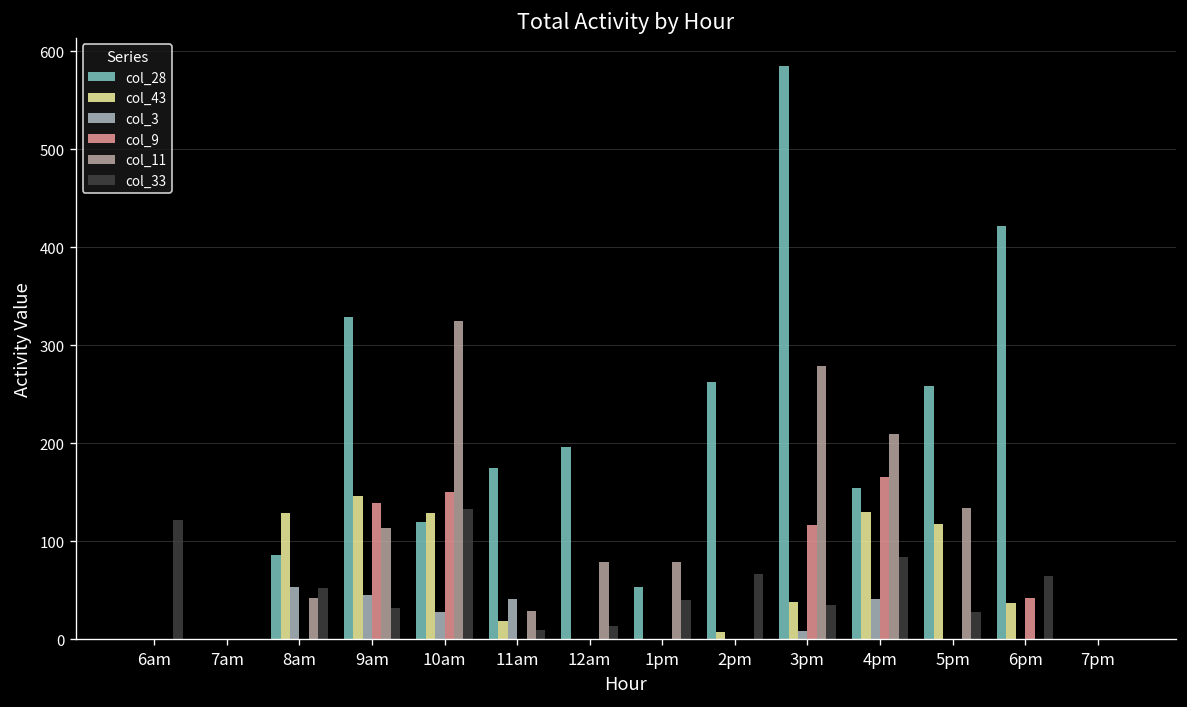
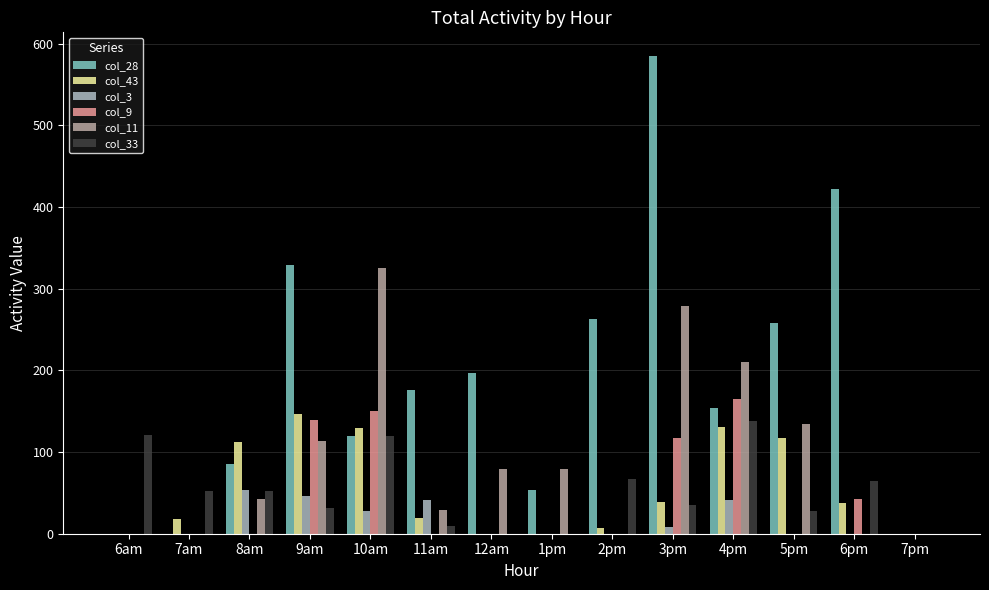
  {
    "col_43": {
      "6am": 0,
-     "7am": 0,
-     "8am": 130,
+     "7am": 20,
+     "8am": 110,
      "9am": 150,
      "10am": 130,
      "11am": 20,
      "12am": 0,
      "1pm": 0,
      "2pm": 10,
      "3pm": 40,
      "4pm": 130,
      "5pm": 120,
      "6pm": 40,
      "7pm": 0
    },
    "col_33": {
      "6am": 120,
-     "7am": 0,
+     "7am": 50,
      "8am": 50,
      "9am": 30,
-     "10am": 130,
+     "10am": 120,
      "11am": 10,
-     "12am": 10,
-     "1pm": 40,
+     "12am": 0,
+     "1pm": 0,
      "2pm": 70,
      "3pm": 40,
-     "4pm": 80,
+     "4pm": 140,
      "5pm": 30,
      "6pm": 60,
      "7pm": 0
    }
  }
